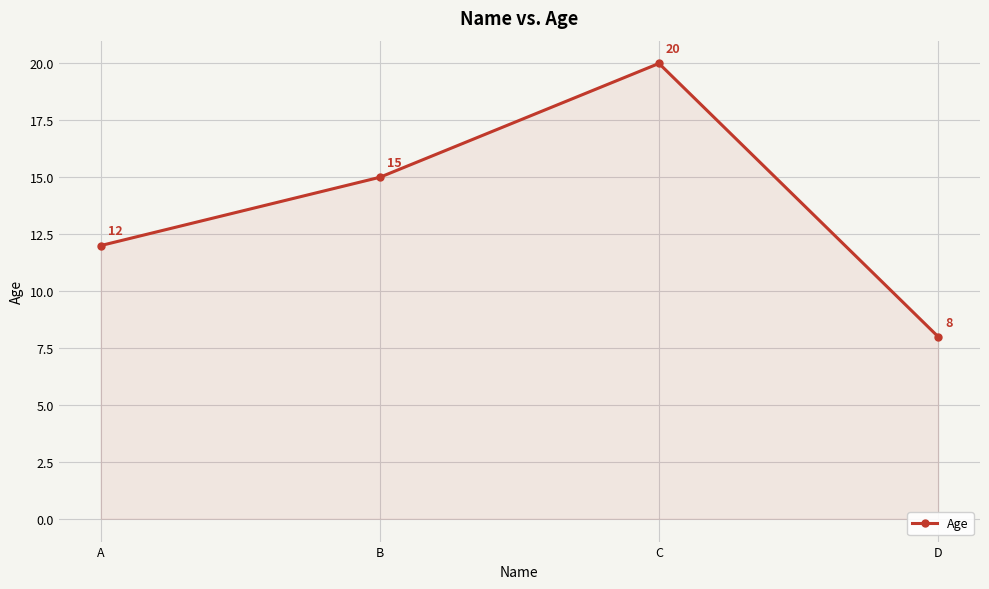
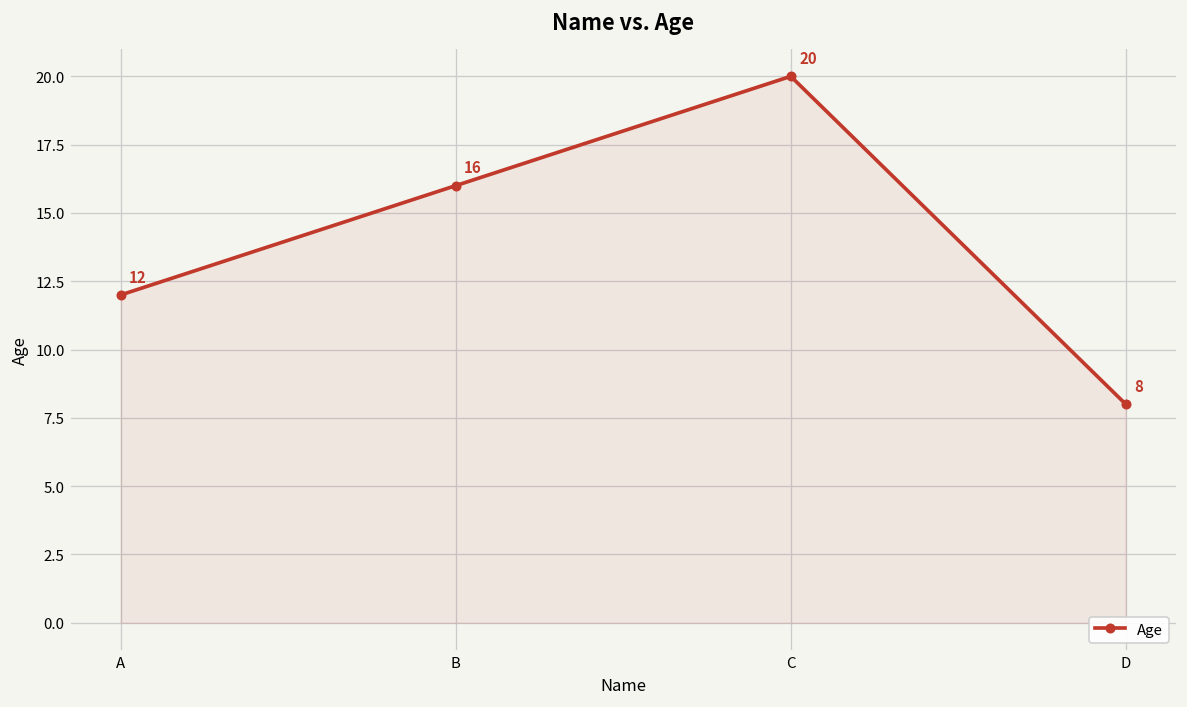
  {
    "A": 12,
-   "B": 15,
+   "B": 16,
    "C": 20,
    "D": 8
  }
